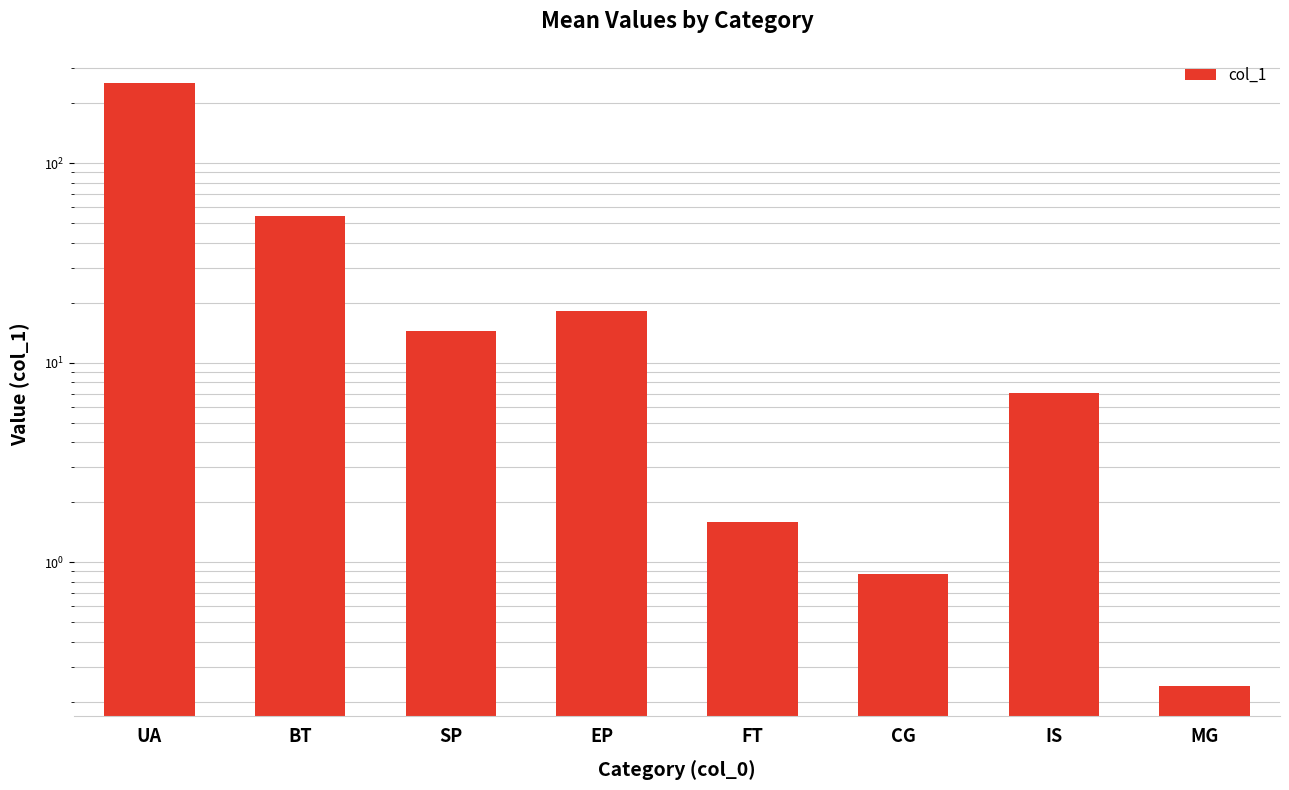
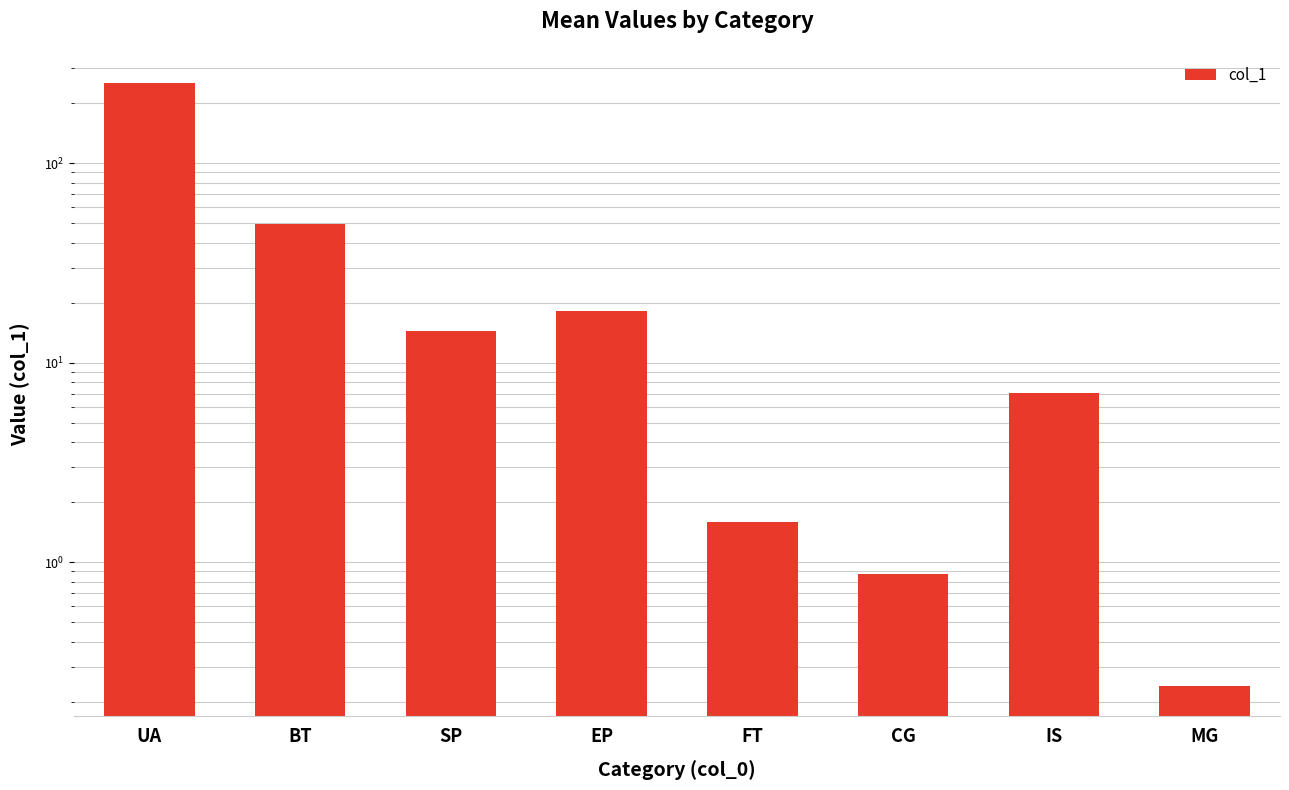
  {
    "UA": 250,
-   "BT": 55,
+   "BT": 49,
    "SP": 14,
    "EP": 18,
    "FT": 1.6,
    "CG": 0.9,
    "IS": 7,
    "MG": 0.24
  }
